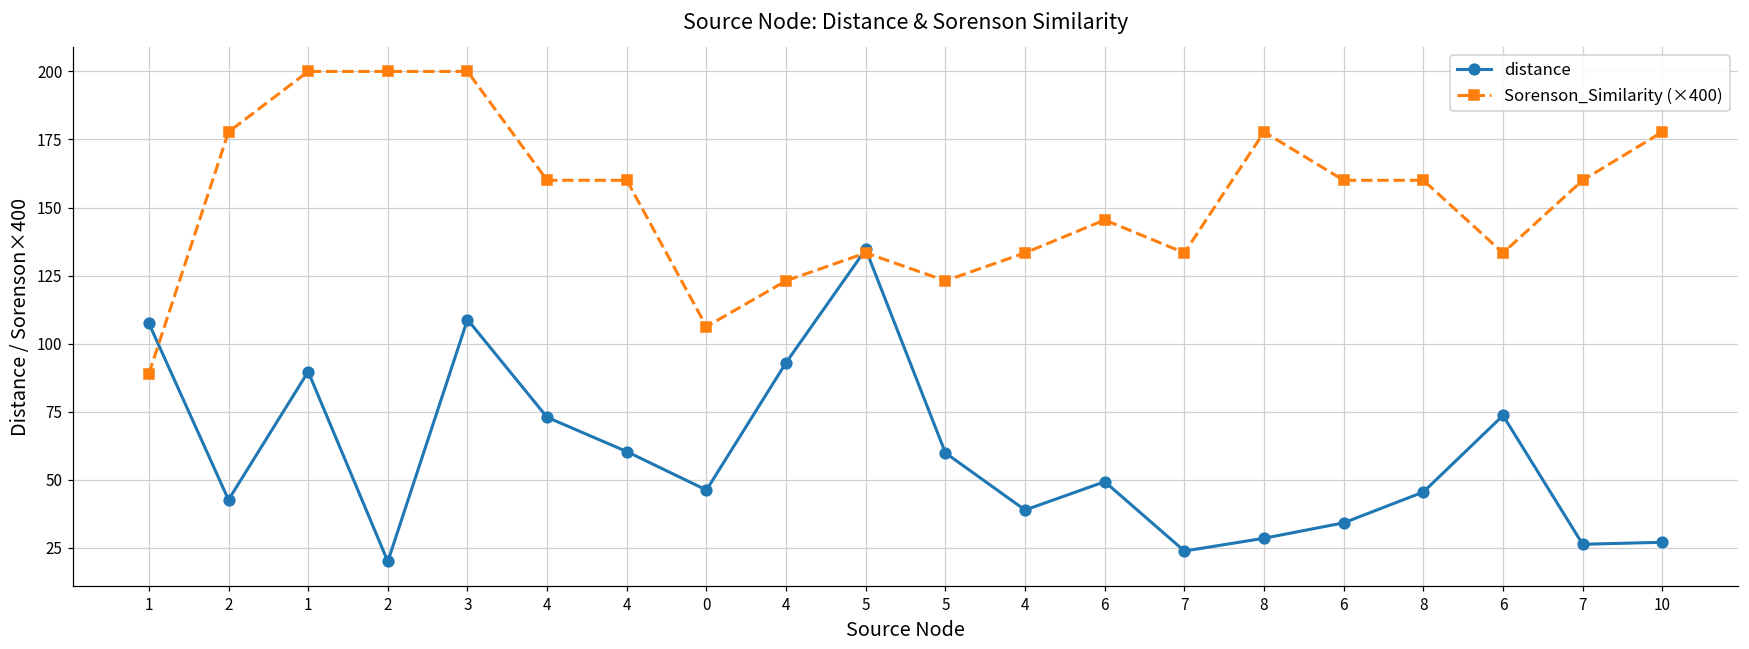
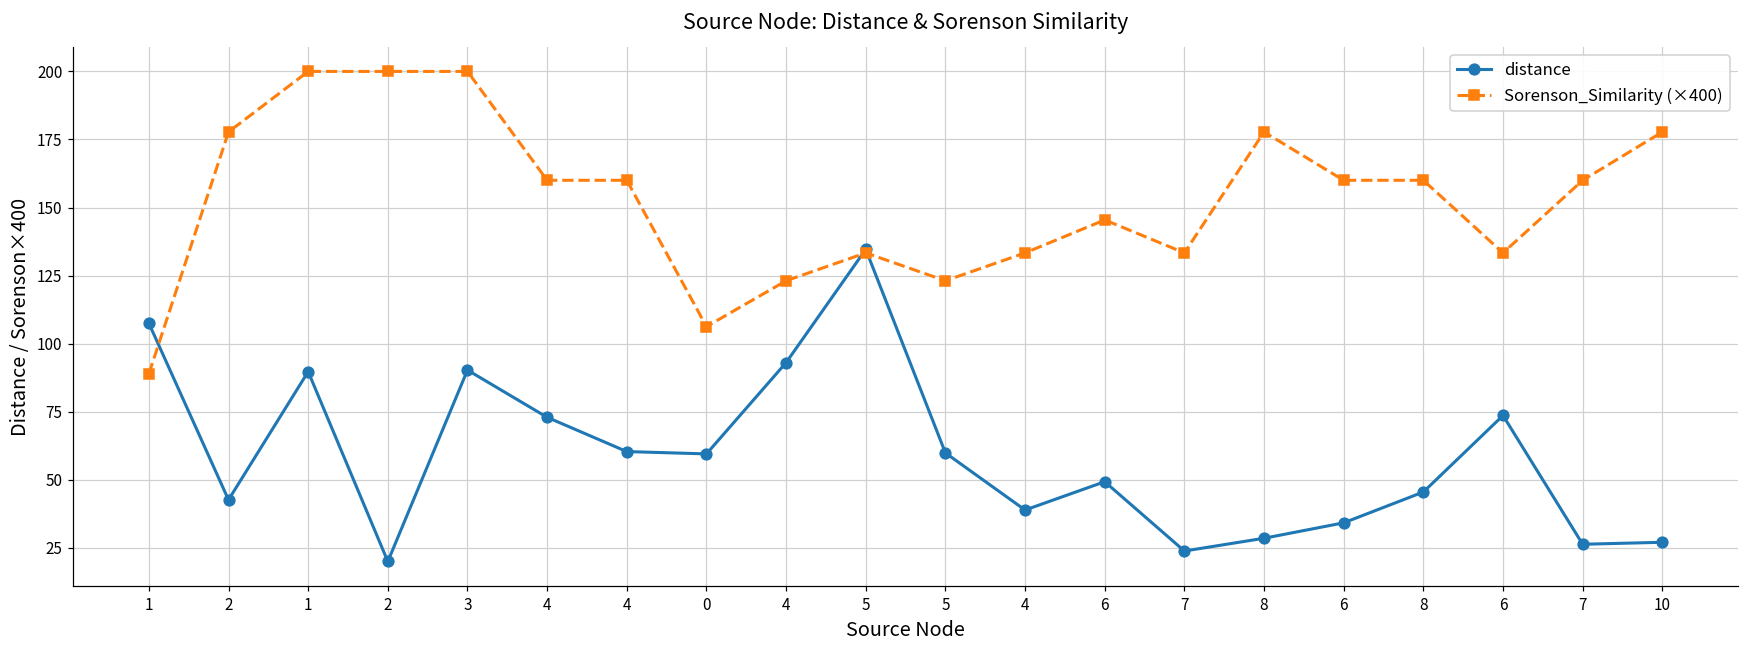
  {
    "distance": {
-     "3": 109,
-     "0": 46,
+     "3": 90,
+     "0": 59,
      "10": 27
    },
    "Sorenson_Similarity (×400)": {
      "3": 200,
      "0": 106,
      "10": 178
    }
  }
